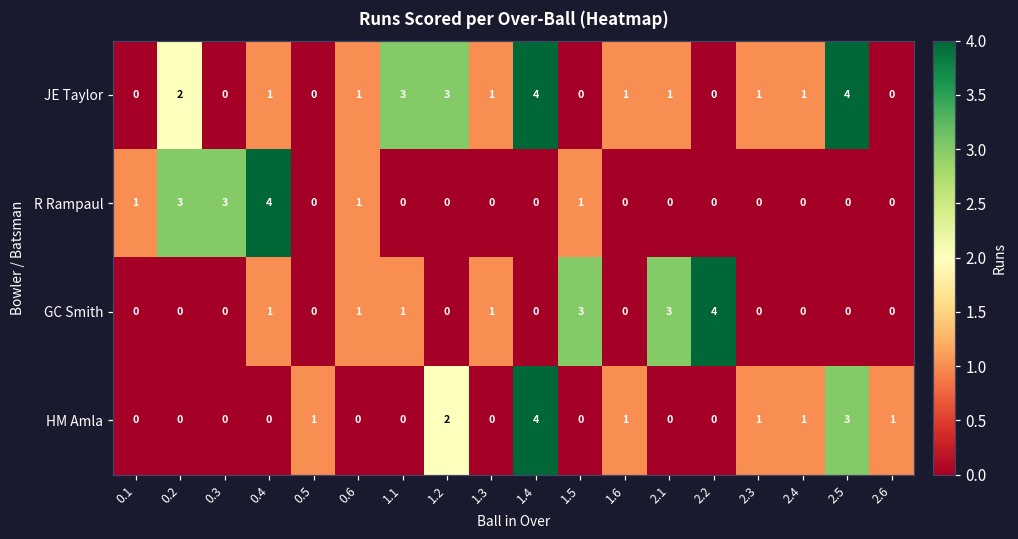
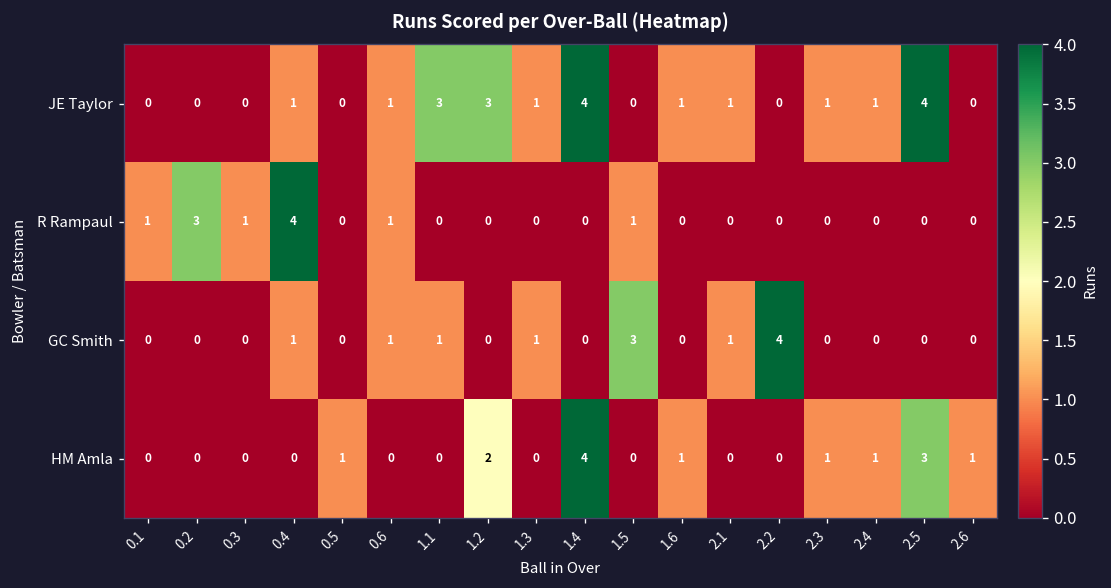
  {
    "JE Taylor": {
      "0.1": 0,
-     "0.2": 2,
+     "0.2": 0,
      "0.3": 0,
      "0.4": 1,
      "0.5": 0,
      "0.6": 1,
      "1.1": 3,
      "1.2": 3,
      "1.3": 1,
      "1.4": 4,
      "1.5": 0,
      "1.6": 1,
      "2.1": 1,
      "2.2": 0,
      "2.3": 1,
      "2.4": 1,
      "2.5": 4,
      "2.6": 0
    },
    "R Rampaul": {
      "0.1": 1,
      "0.2": 3,
-     "0.3": 3,
+     "0.3": 1,
      "0.4": 4,
      "0.5": 0,
      "0.6": 1,
      "1.1": 0,
      "1.2": 0,
      "1.3": 0,
      "1.4": 0,
      "1.5": 1,
      "1.6": 0,
      "2.1": 0,
      "2.2": 0,
      "2.3": 0,
      "2.4": 0,
      "2.5": 0,
      "2.6": 0
    },
    "GC Smith": {
      "0.1": 0,
      "0.2": 0,
      "0.3": 0,
      "0.4": 1,
      "0.5": 0,
      "0.6": 1,
      "1.1": 1,
      "1.2": 0,
      "1.3": 1,
      "1.4": 0,
      "1.5": 3,
      "1.6": 0,
-     "2.1": 3,
+     "2.1": 1,
      "2.2": 4,
      "2.3": 0,
      "2.4": 0,
      "2.5": 0,
      "2.6": 0
    },
    "HM Amla": {
      "0.1": 0,
      "0.2": 0,
      "0.3": 0,
      "0.4": 0,
      "0.5": 1,
      "0.6": 0,
      "1.1": 0,
      "1.2": 2,
      "1.3": 0,
      "1.4": 4,
      "1.5": 0,
      "1.6": 1,
      "2.1": 0,
      "2.2": 0,
      "2.3": 1,
      "2.4": 1,
      "2.5": 3,
      "2.6": 1
    }
  }
